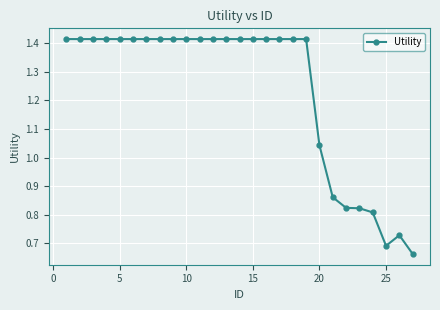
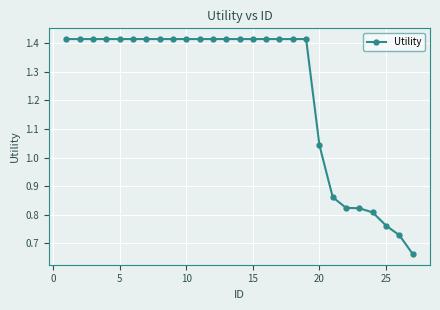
  {
    "5": 1.41,
    "10": 1.41,
    "15": 1.41,
    "20": 1.04,
-   "25": 0.69
+   "25": 0.76
  }
